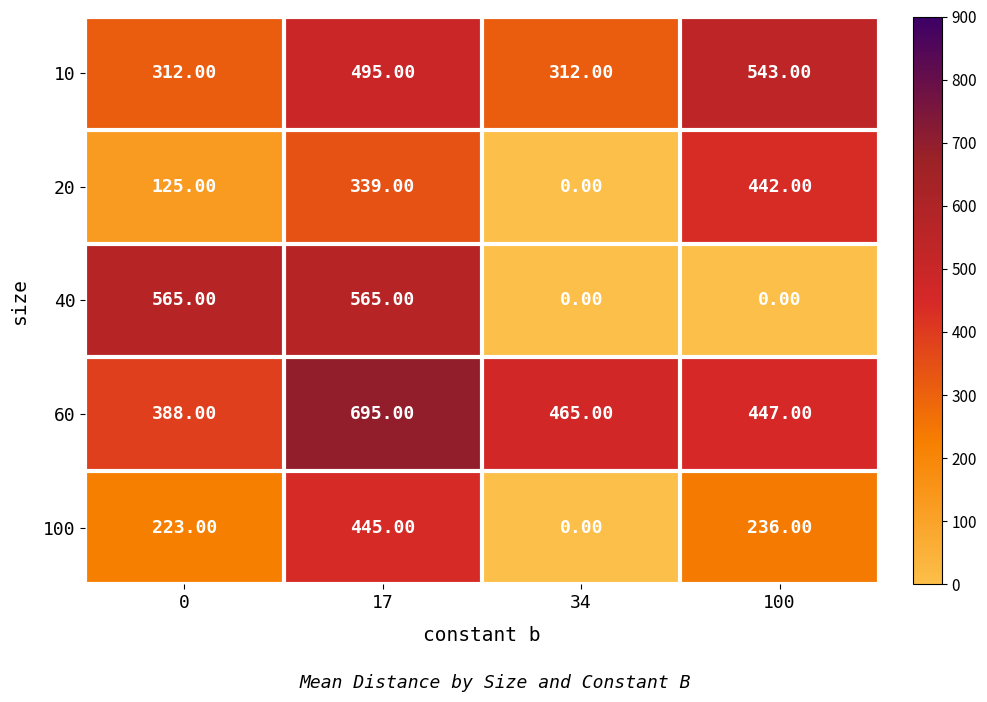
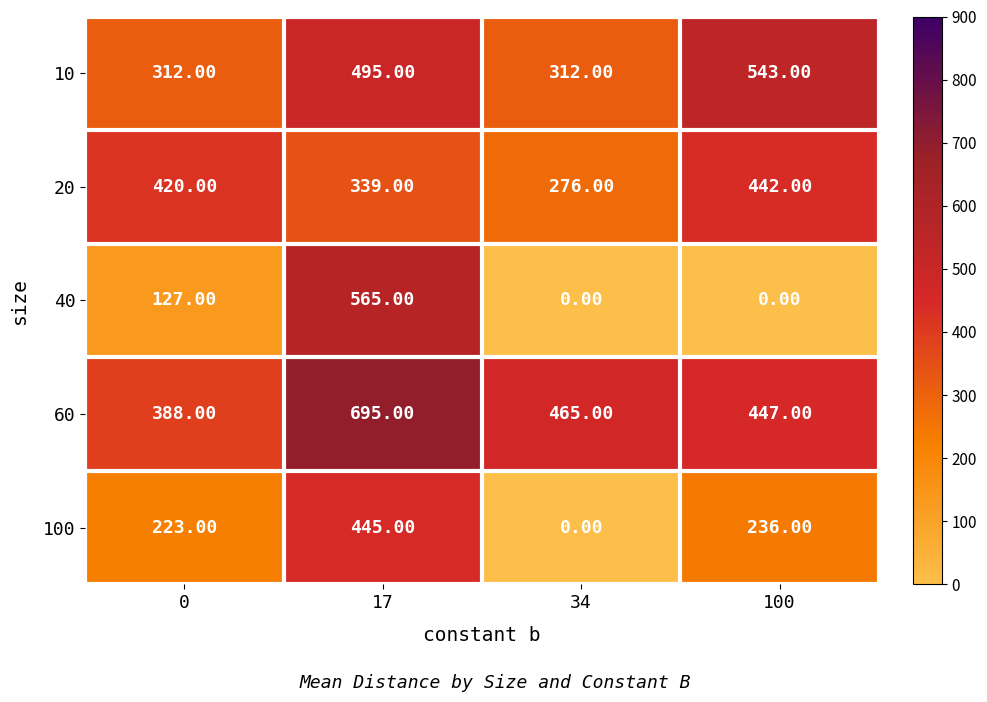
  {
    "10": {
      "0": 312.00,
      "17": 495.00,
      "34": 312.00,
      "100": 543.00
    },
    "20": {
-     "0": 125.00,
+     "0": 420.00,
      "17": 339.00,
-     "34": 0.00,
+     "34": 276.00,
      "100": 442.00
    },
    "40": {
-     "0": 565.00,
+     "0": 127.00,
      "17": 565.00,
      "34": 0.00,
      "100": 0.00
    },
    "60": {
      "0": 388.00,
      "17": 695.00,
      "34": 465.00,
      "100": 447.00
    },
    "100": {
      "0": 223.00,
      "17": 445.00,
      "34": 0.00,
      "100": 236.00
    }
  }
